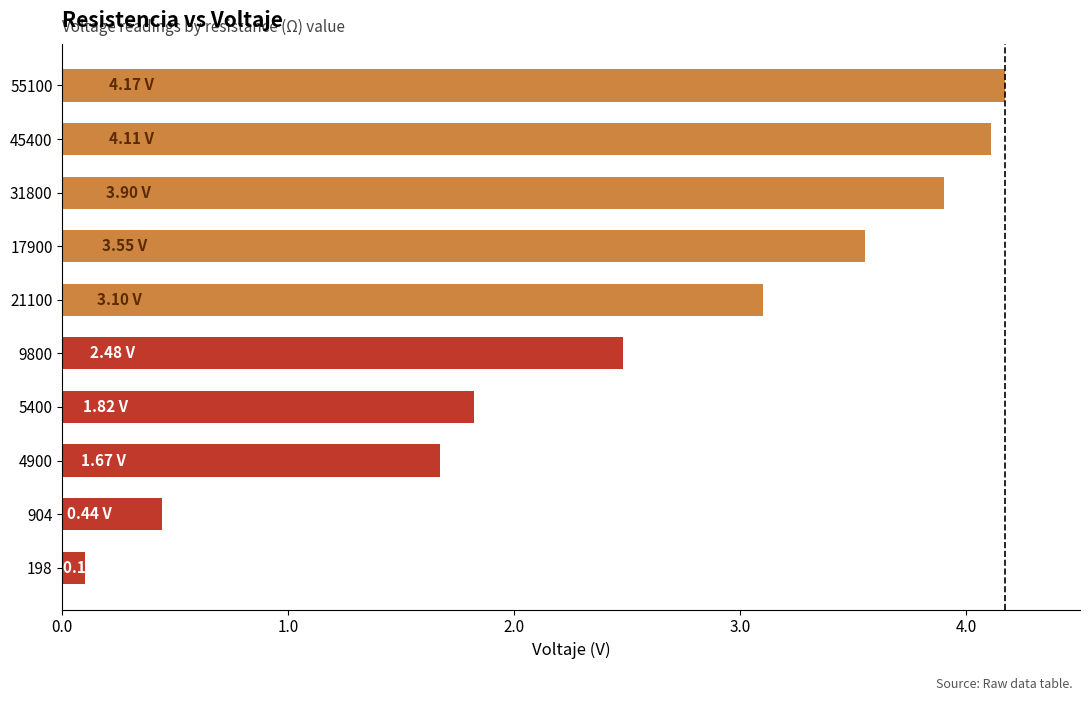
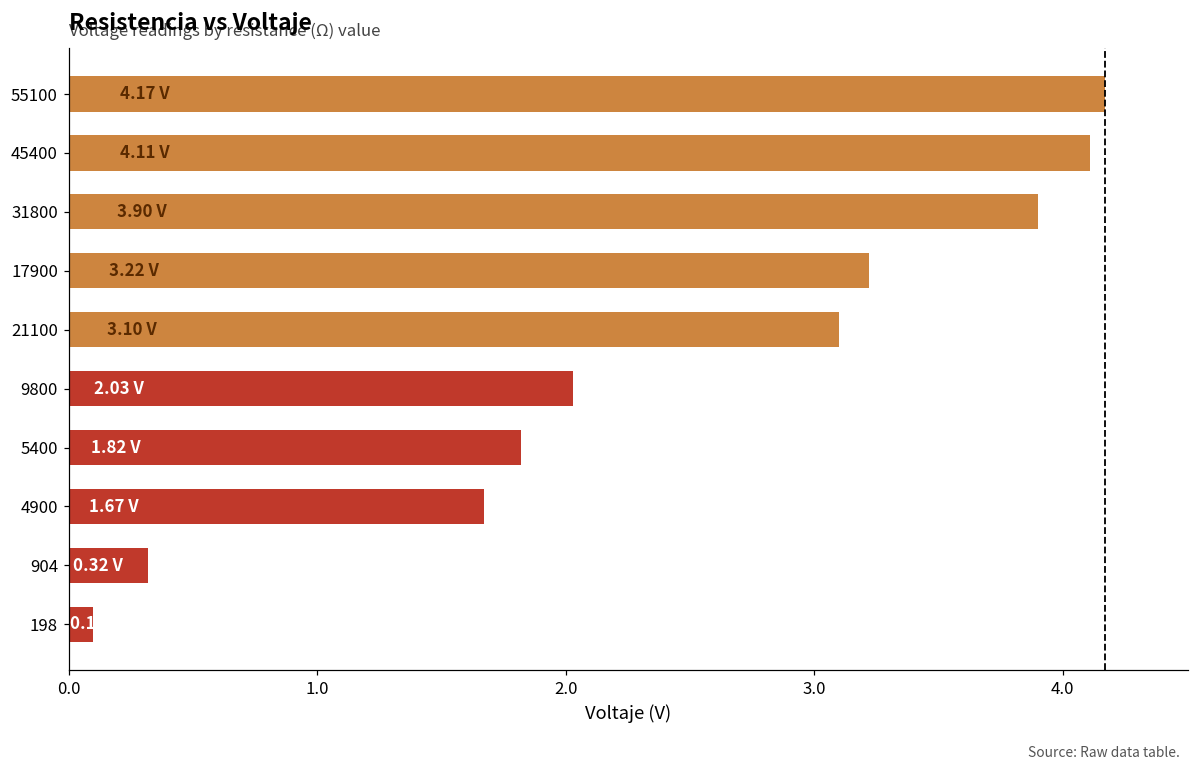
  {
    "55100": 4.17,
    "45400": 4.11,
    "31800": 3.90,
-   "17900": 3.55,
+   "17900": 3.22,
    "21100": 3.10,
-   "9800": 2.48,
+   "9800": 2.03,
    "5400": 1.82,
    "4900": 1.67,
-   "904": 0.44
+   "904": 0.32
  }
